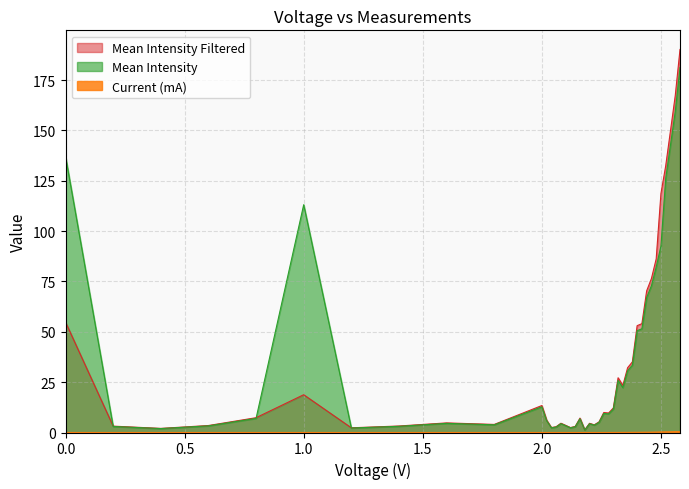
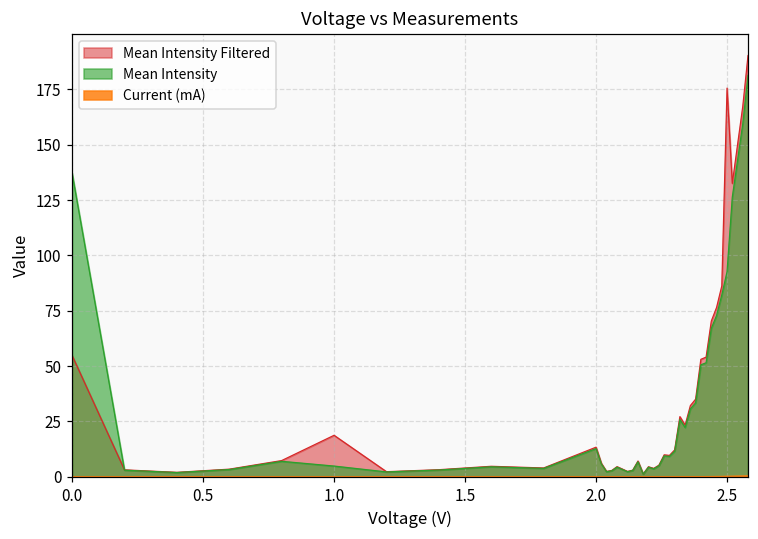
  {
    "Mean Intensity Filtered": {
      "0.0": 55,
      "1.0": 19,
-     "2.5": 119
+     "2.5": 176
    },
    "Mean Intensity": {
      "0.0": 137,
-     "1.0": 113,
+     "1.0": 5,
      "2.5": 93
    },
    "Current (mA)": {
      "0.0": 0,
      "1.0": 0,
      "2.0": 0,
      "2.5": 0
    }
  }
